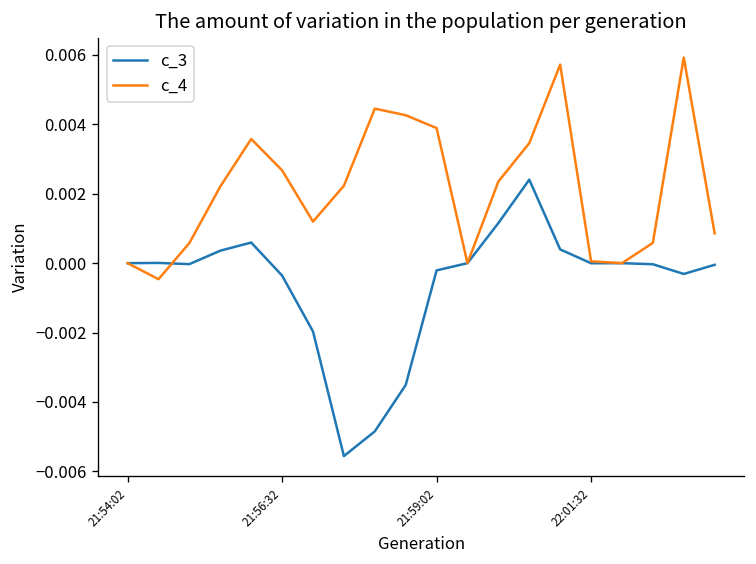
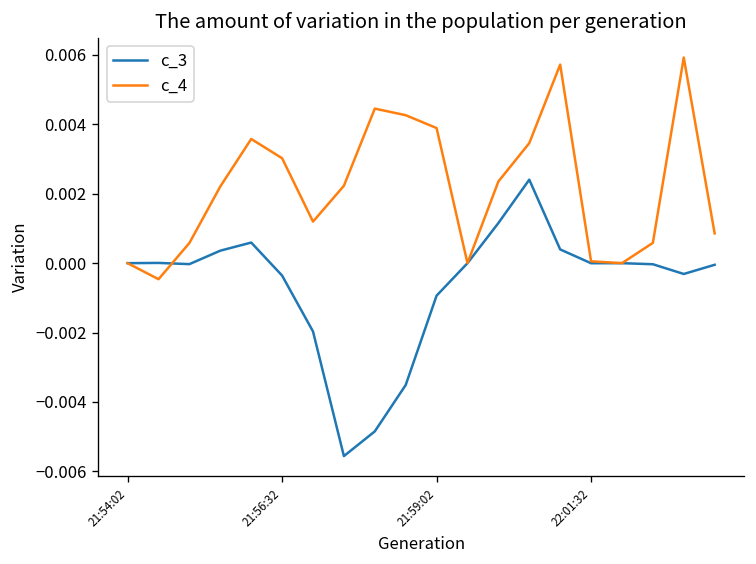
  {
    "c_3": {
      "21:56:32": -0.0004,
-     "21:59:02": -0.0002
+     "21:59:02": -0.0009
    },
    "c_4": {
-     "21:56:32": 0.0027,
+     "21:56:32": 0.0030,
      "21:59:02": 0.0039
    }
  }
